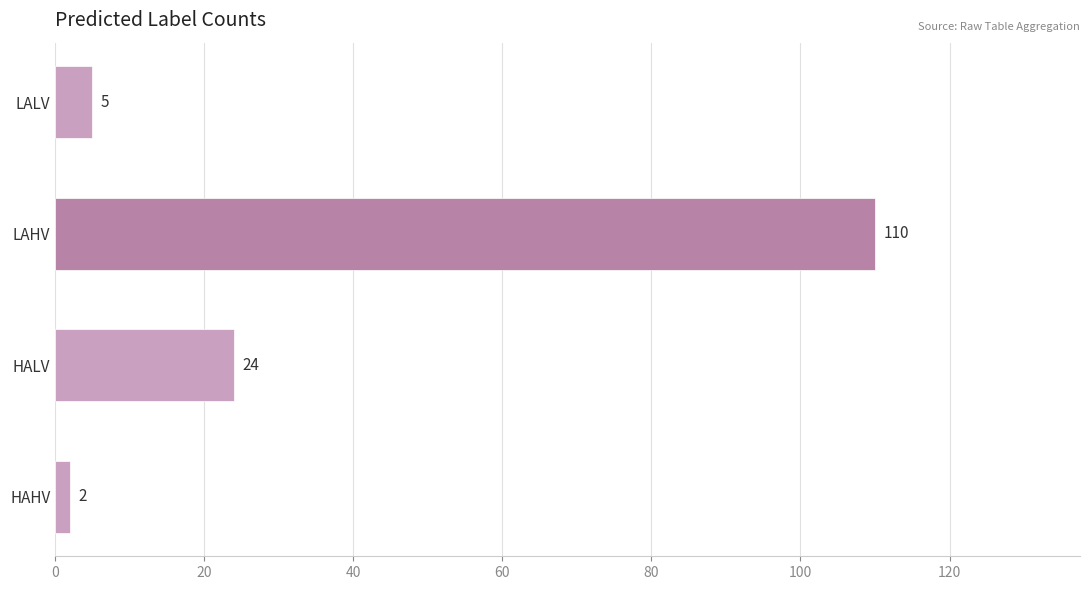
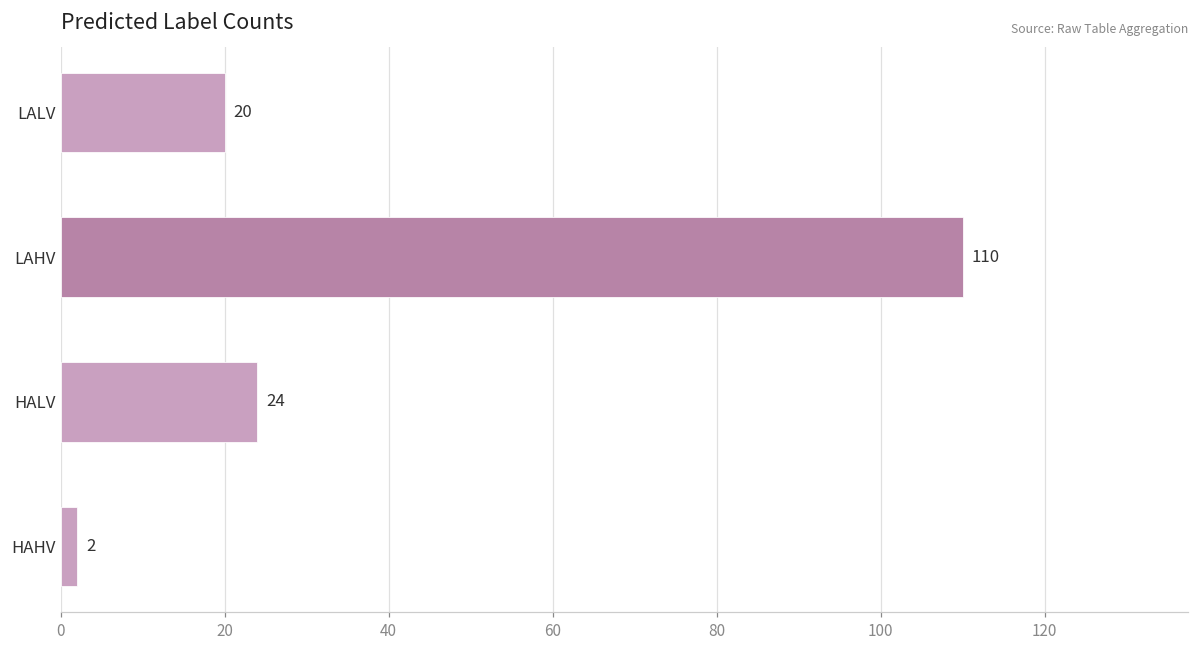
  {
-   "LALV": 5,
+   "LALV": 20,
    "LAHV": 110,
    "HALV": 24,
    "HAHV": 2
  }
